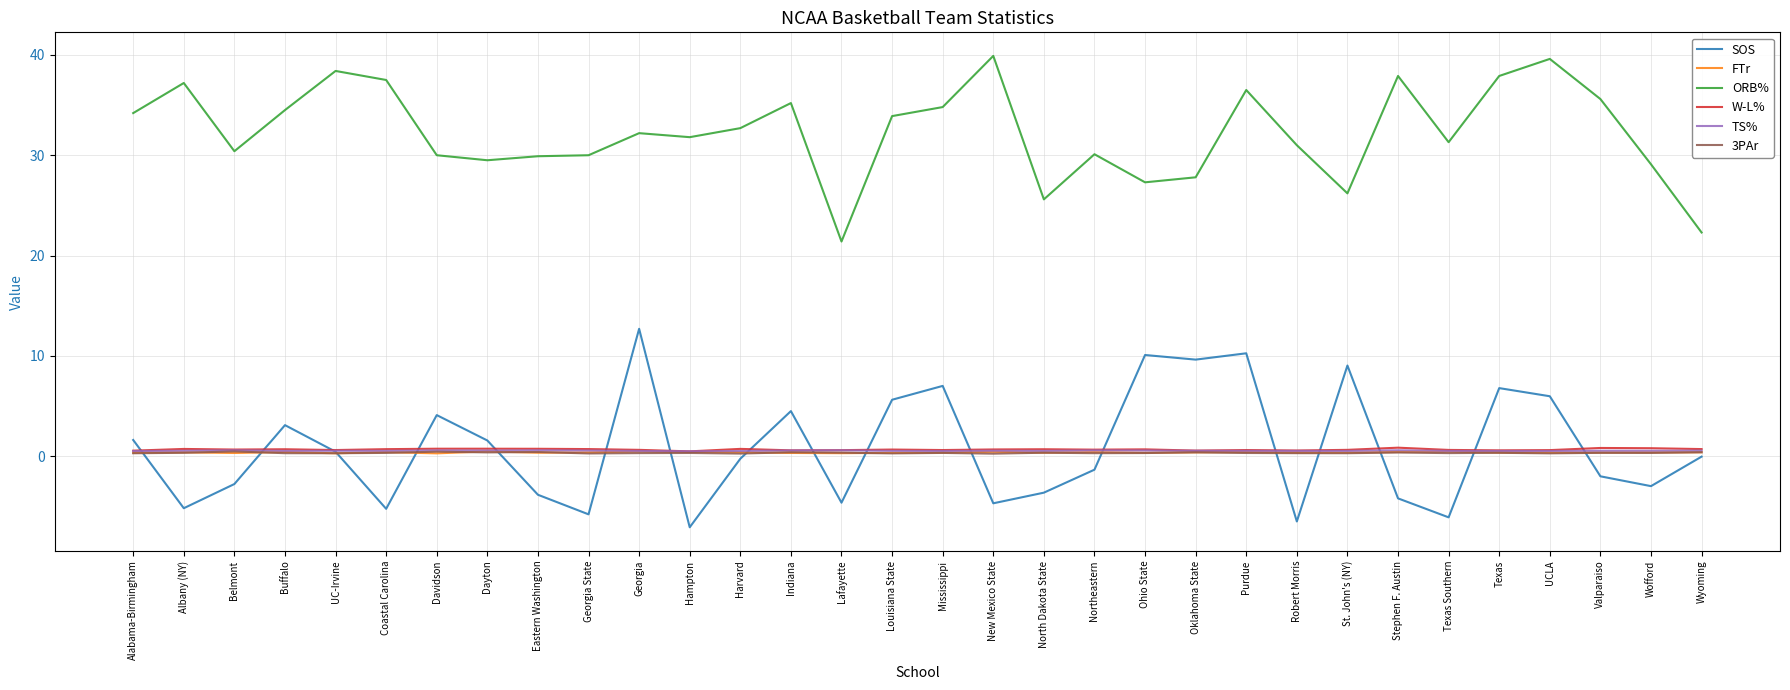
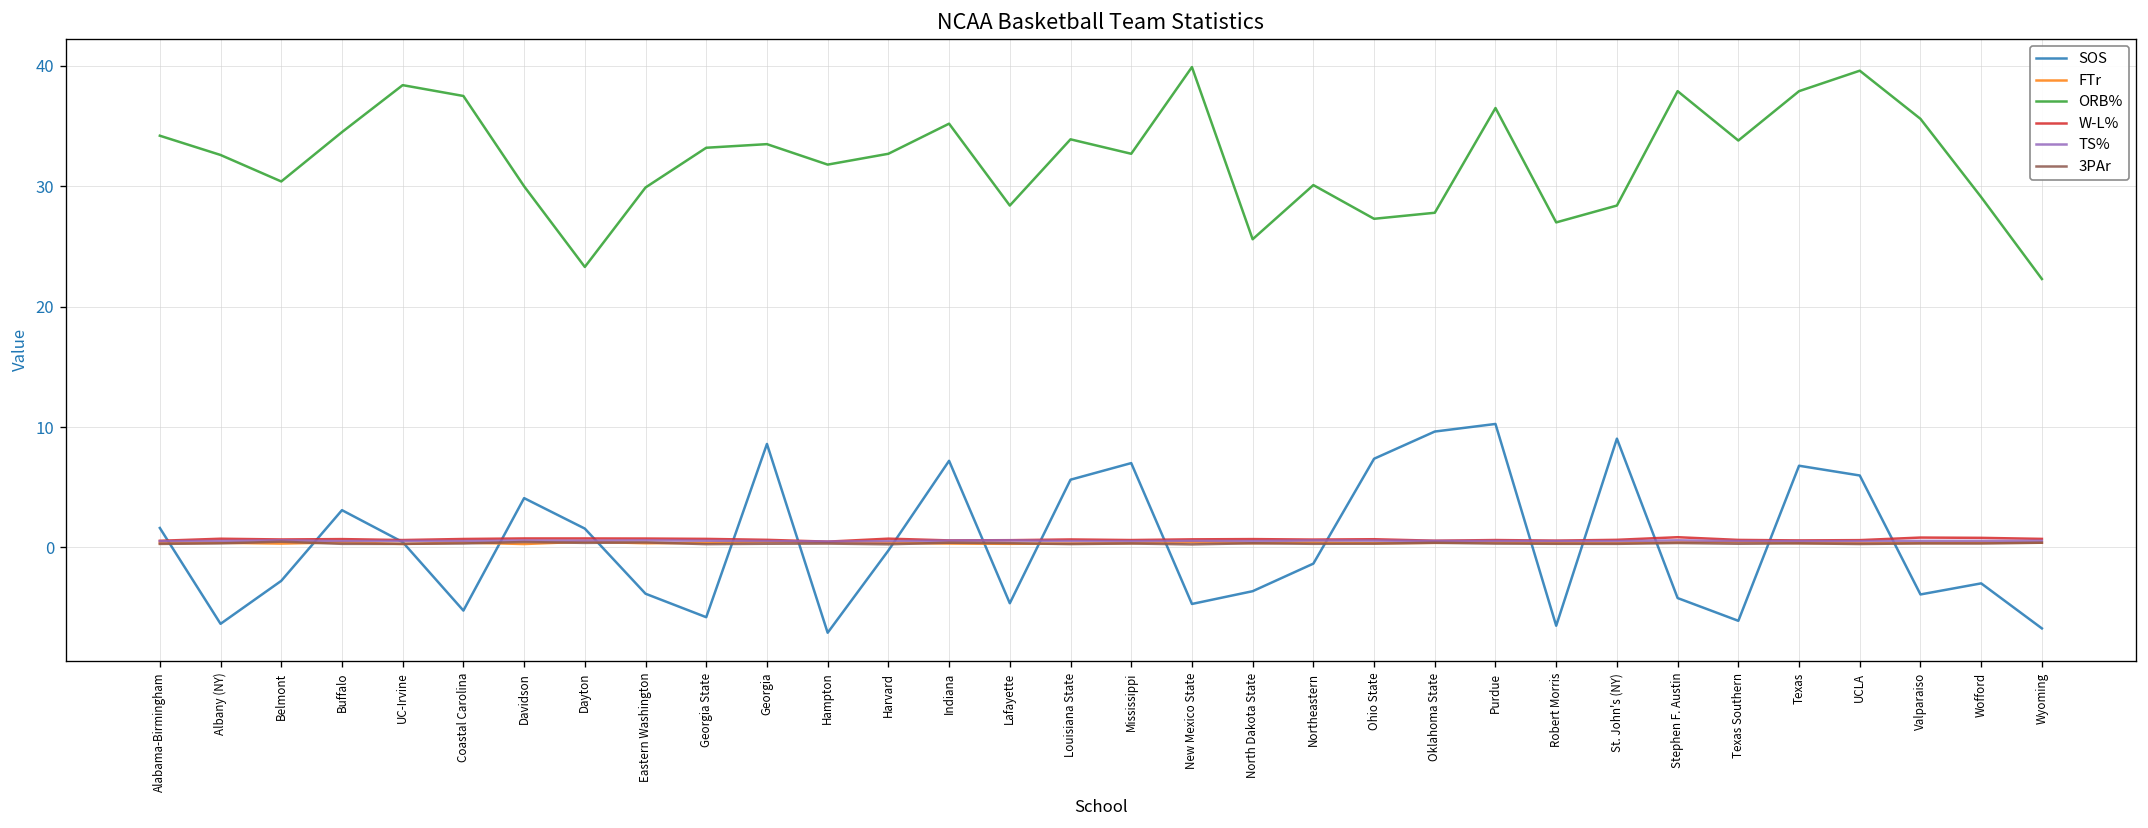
  {
    "SOS": {
      "Alabama-Birmingham": 1.6,
-     "Albany (NY)": -5.2,
+     "Albany (NY)": -6.3,
      "Belmont": -2.8,
      "Buffalo": 3.1,
      "Coastal Carolina": -5.2,
      "Davidson": 4.1,
      "Dayton": 1.6,
      "Eastern Washington": -3.8,
      "Georgia State": -5.8,
-     "Georgia": 12.7,
+     "Georgia": 8.6,
      "Hampton": -7.1,
      "Harvard": -0.3,
-     "Indiana": 4.5,
+     "Indiana": 7.2,
      "Lafayette": -4.6,
      "Louisiana State": 5.6,
      "Mississippi": 7.0,
      "New Mexico State": -4.7,
      "North Dakota State": -3.6,
      "Northeastern": -1.3,
-     "Ohio State": 10.1,
+     "Ohio State": 7.4,
      "Oklahoma State": 9.6,
      "Purdue": 10.3,
      "Robert Morris": -6.5,
      "St. John's (NY)": 9.0,
      "Stephen F. Austin": -4.2,
      "Texas Southern": -6.1,
      "Texas": 6.8,
      "UCLA": 6.0,
-     "Valparaiso": -2.0,
+     "Valparaiso": -3.9,
      "Wofford": -3.0,
-     "Wyoming": 0.0
+     "Wyoming": -6.7
    },
    "ORB%": {
      "Alabama-Birmingham": 34.2,
-     "Albany (NY)": 37.2,
+     "Albany (NY)": 32.6,
      "Belmont": 30.4,
      "Buffalo": 34.5,
      "UC-Irvine": 38.4,
      "Coastal Carolina": 37.5,
      "Davidson": 30.0,
-     "Dayton": 29.5,
+     "Dayton": 23.3,
      "Eastern Washington": 29.9,
-     "Georgia State": 30.0,
-     "Georgia": 32.2,
+     "Georgia State": 33.2,
+     "Georgia": 33.5,
      "Hampton": 31.8,
      "Harvard": 32.7,
      "Indiana": 35.2,
-     "Lafayette": 21.4,
+     "Lafayette": 28.4,
      "Louisiana State": 33.9,
-     "Mississippi": 34.8,
+     "Mississippi": 32.7,
      "New Mexico State": 39.9,
      "North Dakota State": 25.6,
      "Northeastern": 30.1,
      "Ohio State": 27.3,
      "Oklahoma State": 27.8,
      "Purdue": 36.5,
-     "Robert Morris": 31,
-     "St. John's (NY)": 26.2,
+     "Robert Morris": 27,
+     "St. John's (NY)": 28.4,
      "Stephen F. Austin": 37.9,
-     "Texas Southern": 31.3,
+     "Texas Southern": 33.8,
      "Texas": 37.9,
      "UCLA": 39.6,
      "Valparaiso": 35.6,
      "Wofford": 29.1,
      "Wyoming": 22.3
    },
    "W-L%": {
      "Stephen F. Austin": 0.9,
      "Valparaiso": 0.8,
      "Wofford": 0.8
    }
  }
